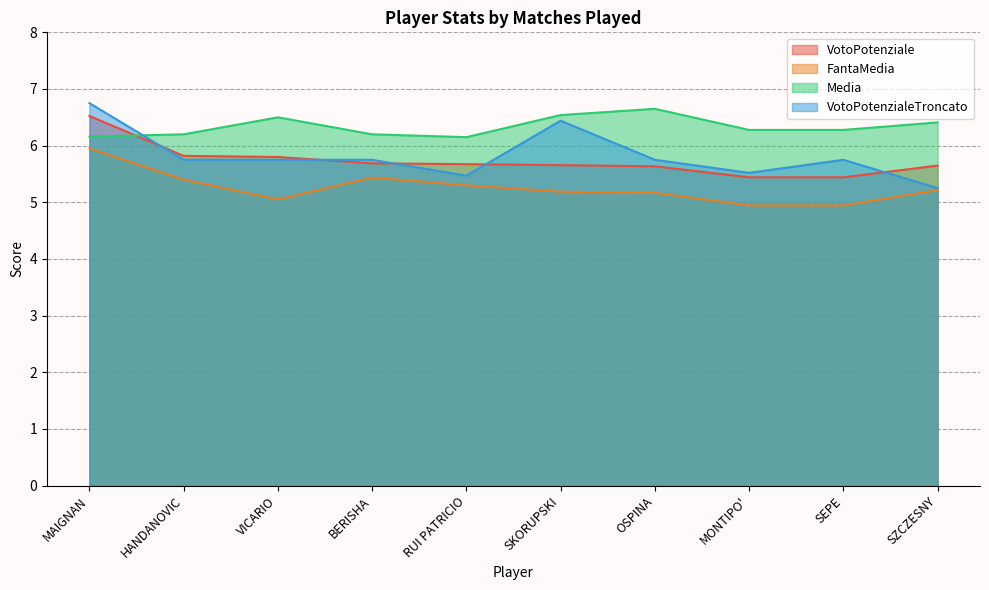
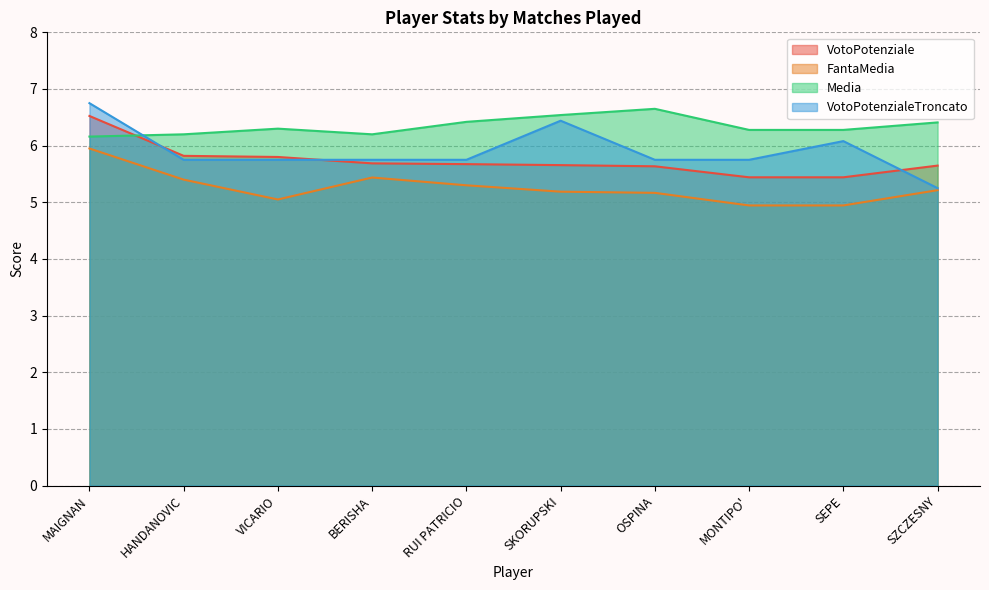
  {
    "Media": {
      "MAIGNAN": 6.2,
      "HANDANOVIC": 6.2,
-     "VICARIO": 6.5,
+     "VICARIO": 6.3,
      "BERISHA": 6.2,
-     "RUI PATRICIO": 6.2,
+     "RUI PATRICIO": 6.4,
      "SKORUPSKI": 6.5,
      "OSPINA": 6.7,
      "MONTIPO'": 6.3,
      "SEPE": 6.3,
      "SZCZESNY": 6.4
    },
    "VotoPotenzialeTroncato": {
      "MAIGNAN": 6.8,
      "HANDANOVIC": 5.8,
      "VICARIO": 5.8,
      "BERISHA": 5.8,
-     "RUI PATRICIO": 5.5,
+     "RUI PATRICIO": 5.8,
      "SKORUPSKI": 6.4,
      "OSPINA": 5.8,
-     "MONTIPO'": 5.5,
-     "SEPE": 5.8
+     "MONTIPO'": 5.8,
+     "SEPE": 6.1
    }
  }
